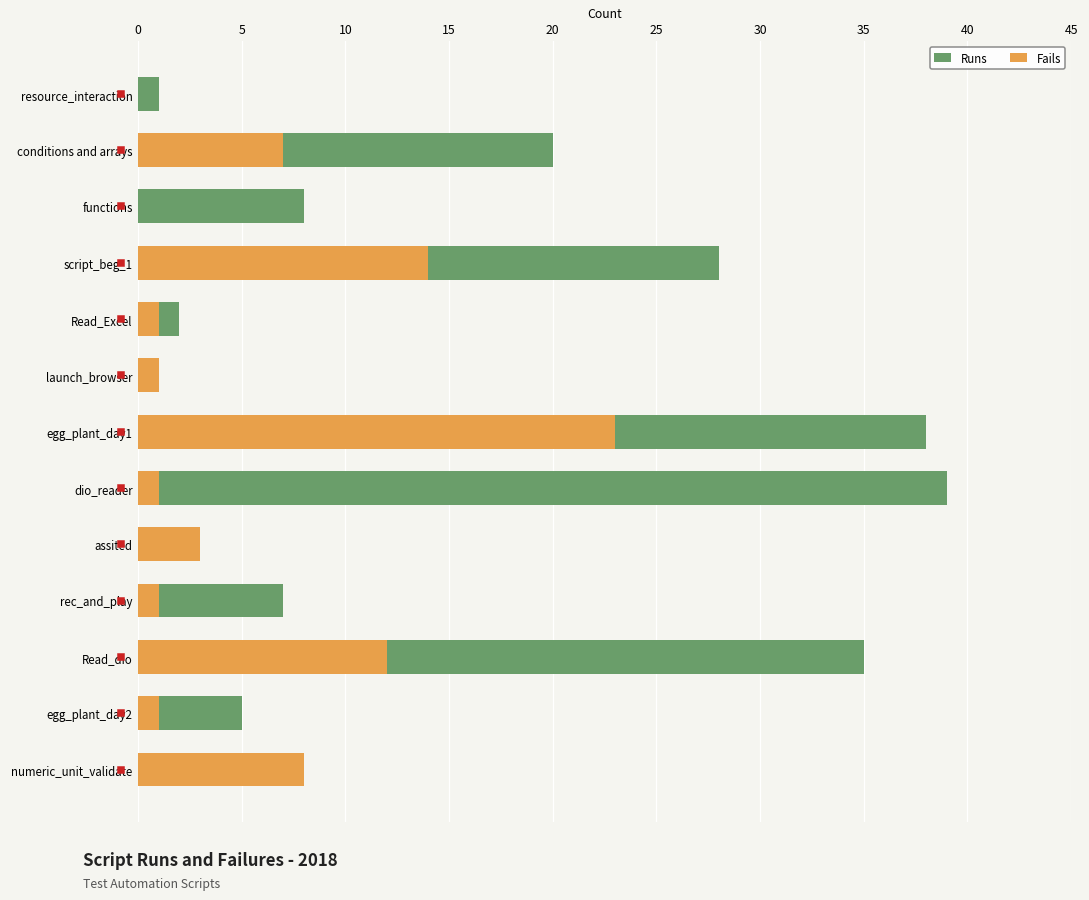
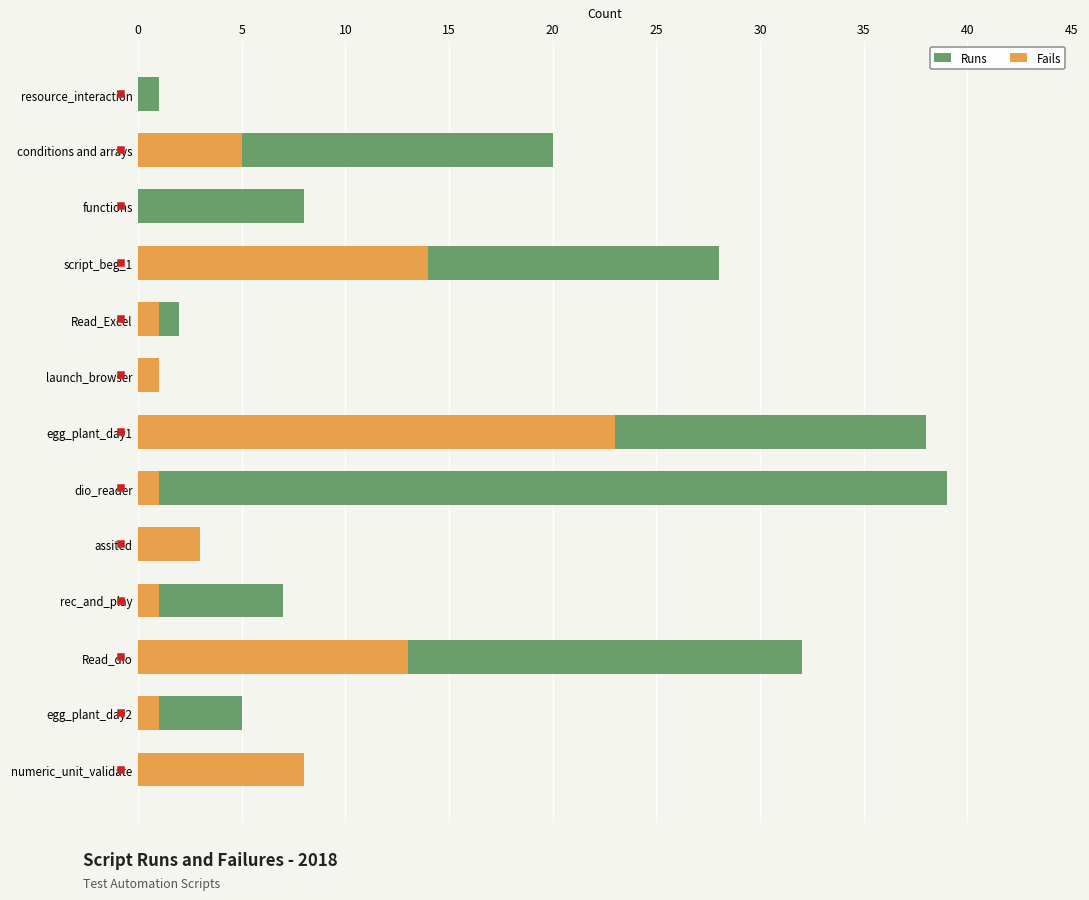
  {
    "Runs": {
      "resource_interaction": 1,
      "conditions and arrays": 20,
      "functions": 8,
      "script_beg_1": 28,
      "Read_Excel": 2,
      "launch_browser": 1,
      "egg_plant_day1": 38,
      "dio_reader": 39,
      "assited": 3,
      "rec_and_play": 7,
-     "Read_dio": 35,
+     "Read_dio": 32,
      "egg_plant_day2": 5
    },
    "Fails": {
      "resource_interaction": 0,
-     "conditions and arrays": 7,
+     "conditions and arrays": 5,
      "functions": 0,
      "launch_browser": 1,
      "assited": 3,
-     "Read_dio": 12,
+     "Read_dio": 13,
      "numeric_unit_validate": 8
    }
  }
